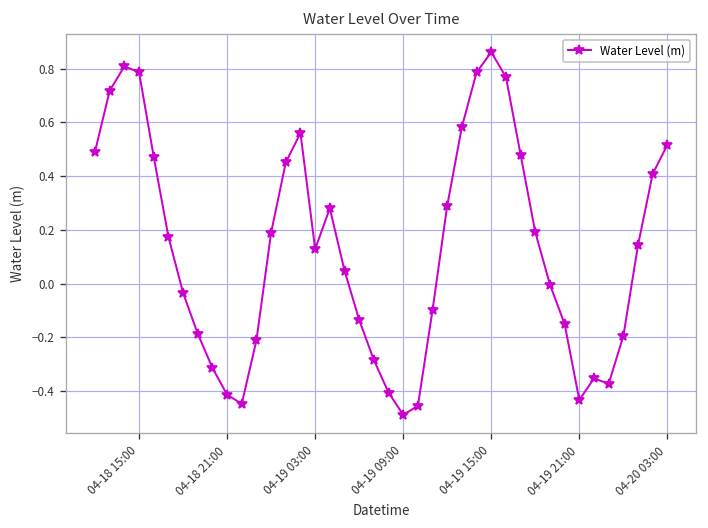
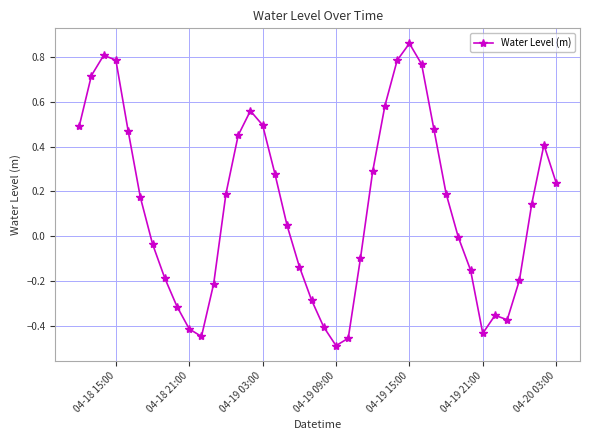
  {
    "04-18 15:00": 0.79,
    "04-18 21:00": -0.41,
-   "04-19 03:00": 0.13,
+   "04-19 03:00": 0.50,
    "04-19 09:00": -0.49,
    "04-19 15:00": 0.86,
    "04-19 21:00": -0.43,
-   "04-20 03:00": 0.52
+   "04-20 03:00": 0.24
  }
